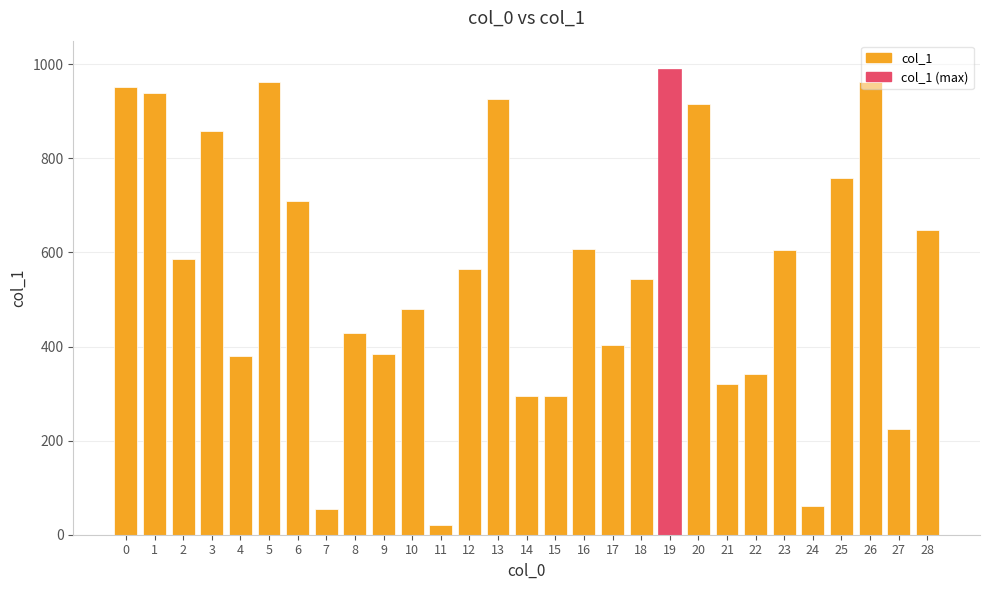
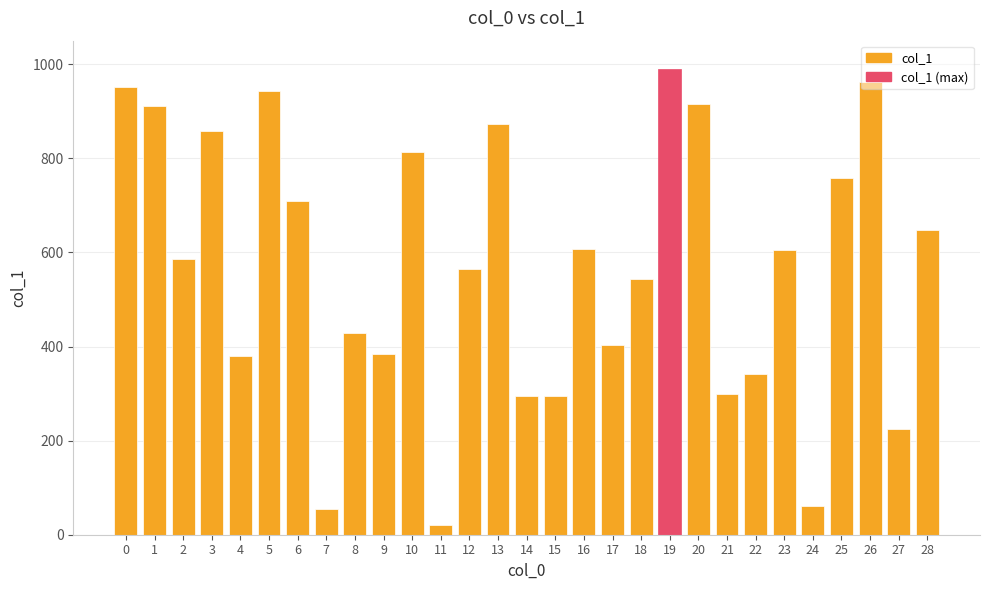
  {
    "0": 950,
-   "1": 940,
+   "1": 910,
    "2": 590,
    "3": 860,
    "4": 380,
-   "5": 960,
+   "5": 940,
    "6": 710,
    "7": 60,
    "8": 430,
    "9": 390,
-   "10": 480,
+   "10": 810,
    "11": 20,
    "12": 560,
-   "13": 930,
+   "13": 870,
    "14": 300,
    "15": 290,
    "16": 610,
    "17": 400,
    "18": 540,
    "19": 990,
    "20": 920,
-   "21": 320,
+   "21": 300,
    "22": 340,
    "23": 610,
    "24": 60,
    "25": 760,
    "27": 230,
    "28": 650
  }
